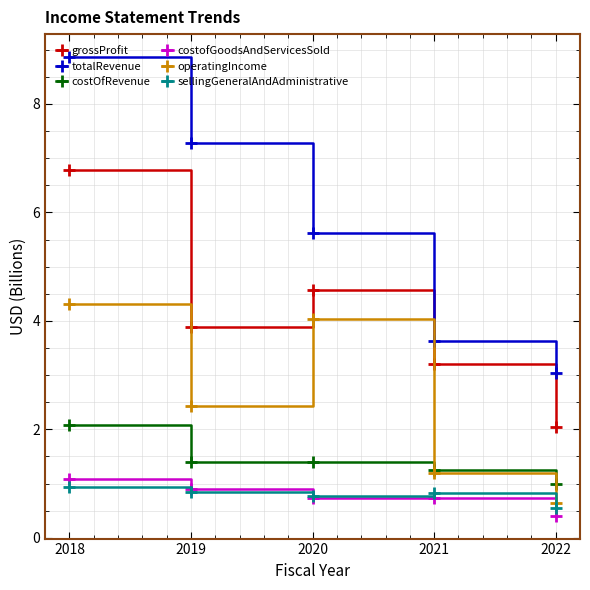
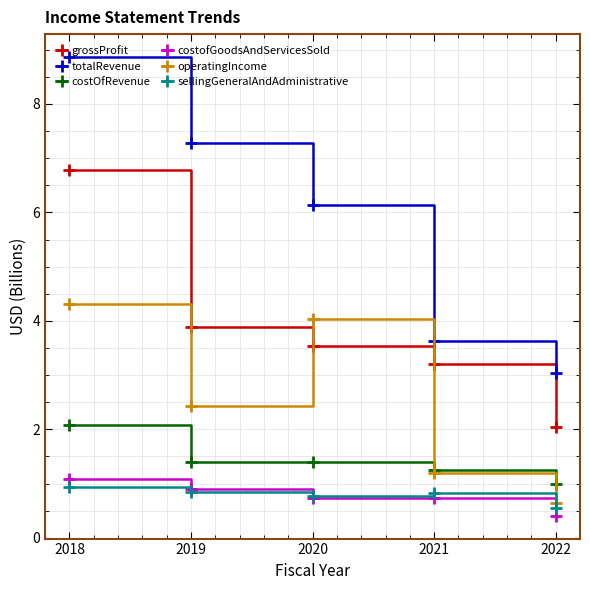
  {
    "grossProfit": {
      "2018": 6.8,
      "2019": 3.9,
-     "2020": 4.6,
+     "2020": 3.5,
      "2021": 3.2,
      "2022": 2.1
    },
    "totalRevenue": {
      "2018": 8.9,
      "2019": 7.3,
-     "2020": 5.6,
+     "2020": 6.1,
      "2021": 3.6,
      "2022": 3.0
    },
    "costOfRevenue": {
      "2018": 2.1,
      "2019": 1.4,
      "2020": 1.4,
      "2021": 1.3,
      "2022": 1.0
    },
    "costofGoodsAndServicesSold": {
      "2018": 1.1,
      "2019": 0.9,
      "2021": 0.7,
      "2022": 0.4
    },
    "operatingIncome": {
      "2018": 4.3,
      "2019": 2.4,
      "2020": 4.0,
      "2021": 1.2,
      "2022": 0.6
    },
    "sellingGeneralAndAdministrative": {
      "2018": 0.9,
      "2019": 0.8,
      "2021": 0.8,
      "2022": 0.6
    }
  }
